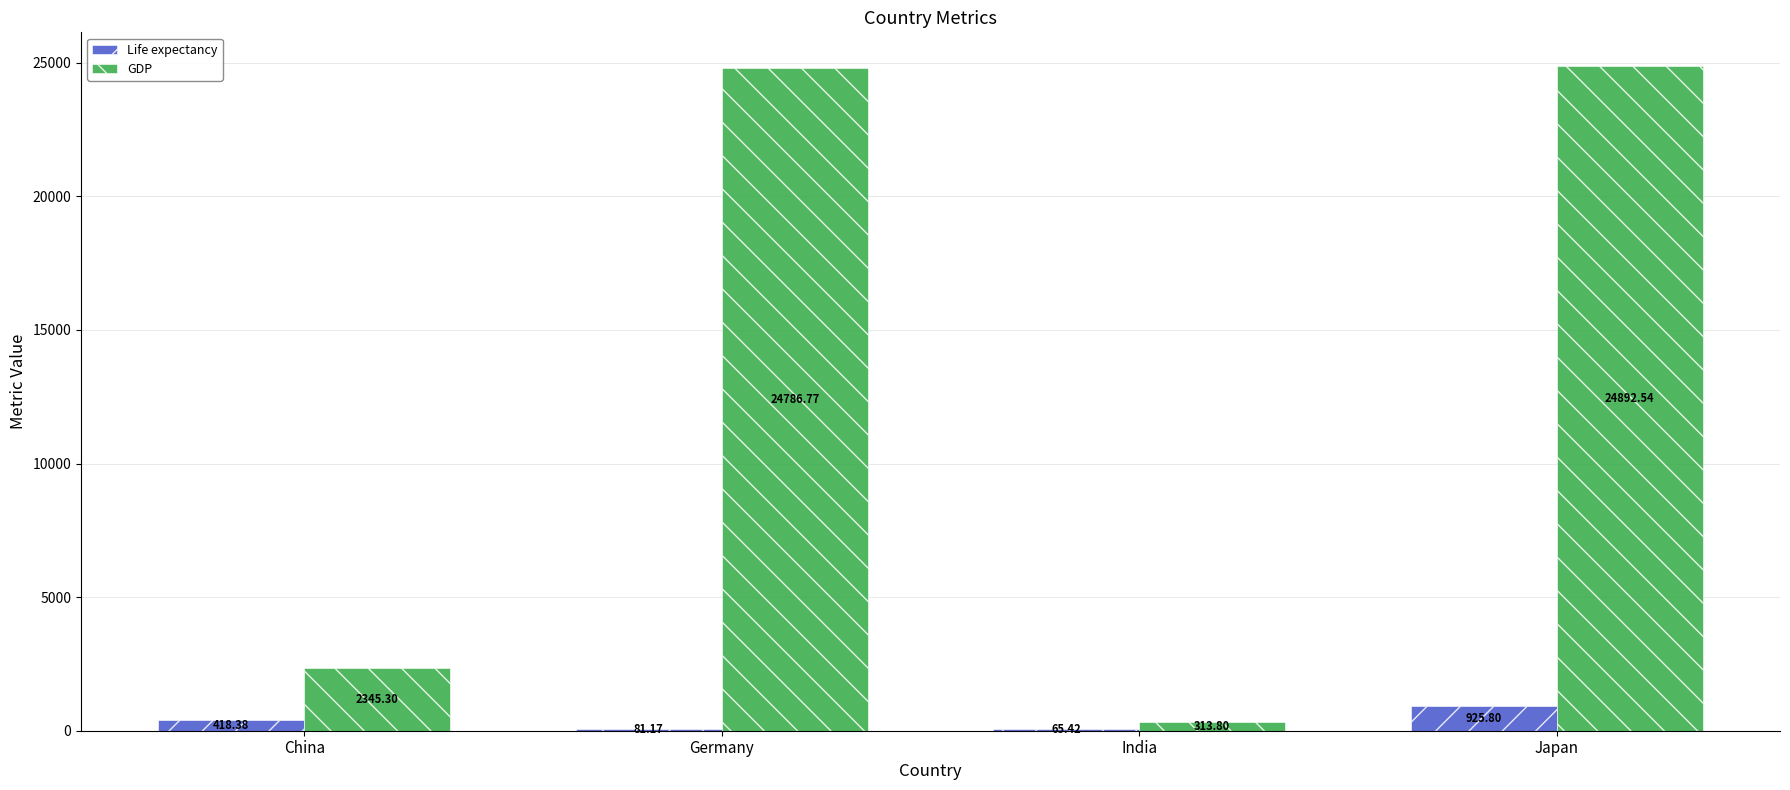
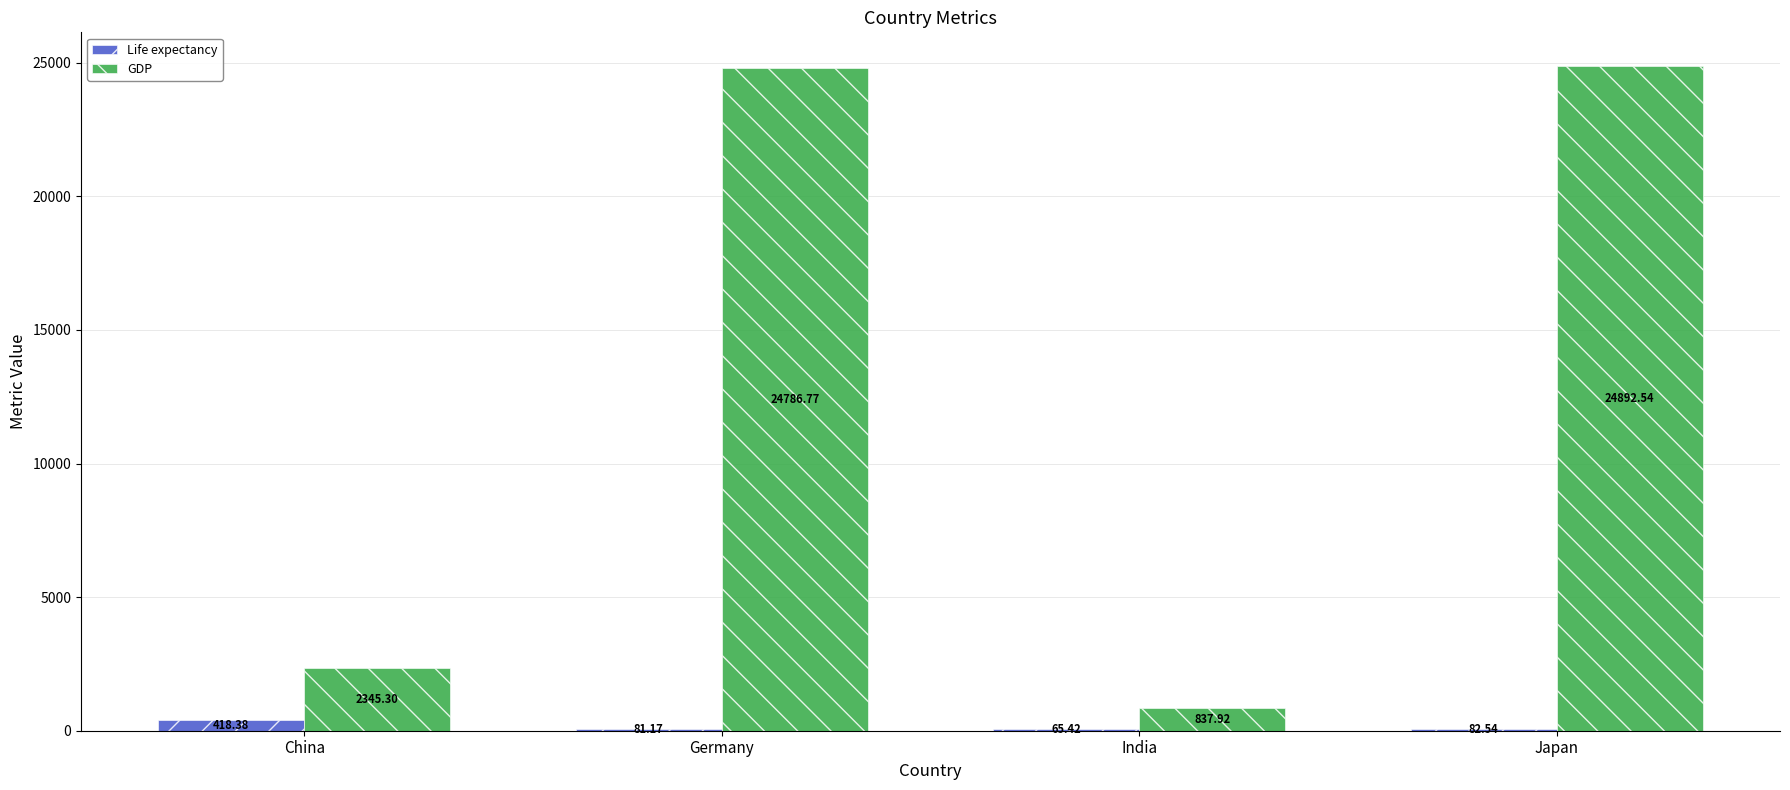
  {
    "Life expectancy": {
      "China": 418.38,
      "Germany": 81.17,
      "India": 65.42,
-     "Japan": 925.80
+     "Japan": 82.54
    },
    "GDP": {
      "China": 2345.30,
      "Germany": 24786.77,
-     "India": 313.80,
+     "India": 837.92,
      "Japan": 24892.54
    }
  }
